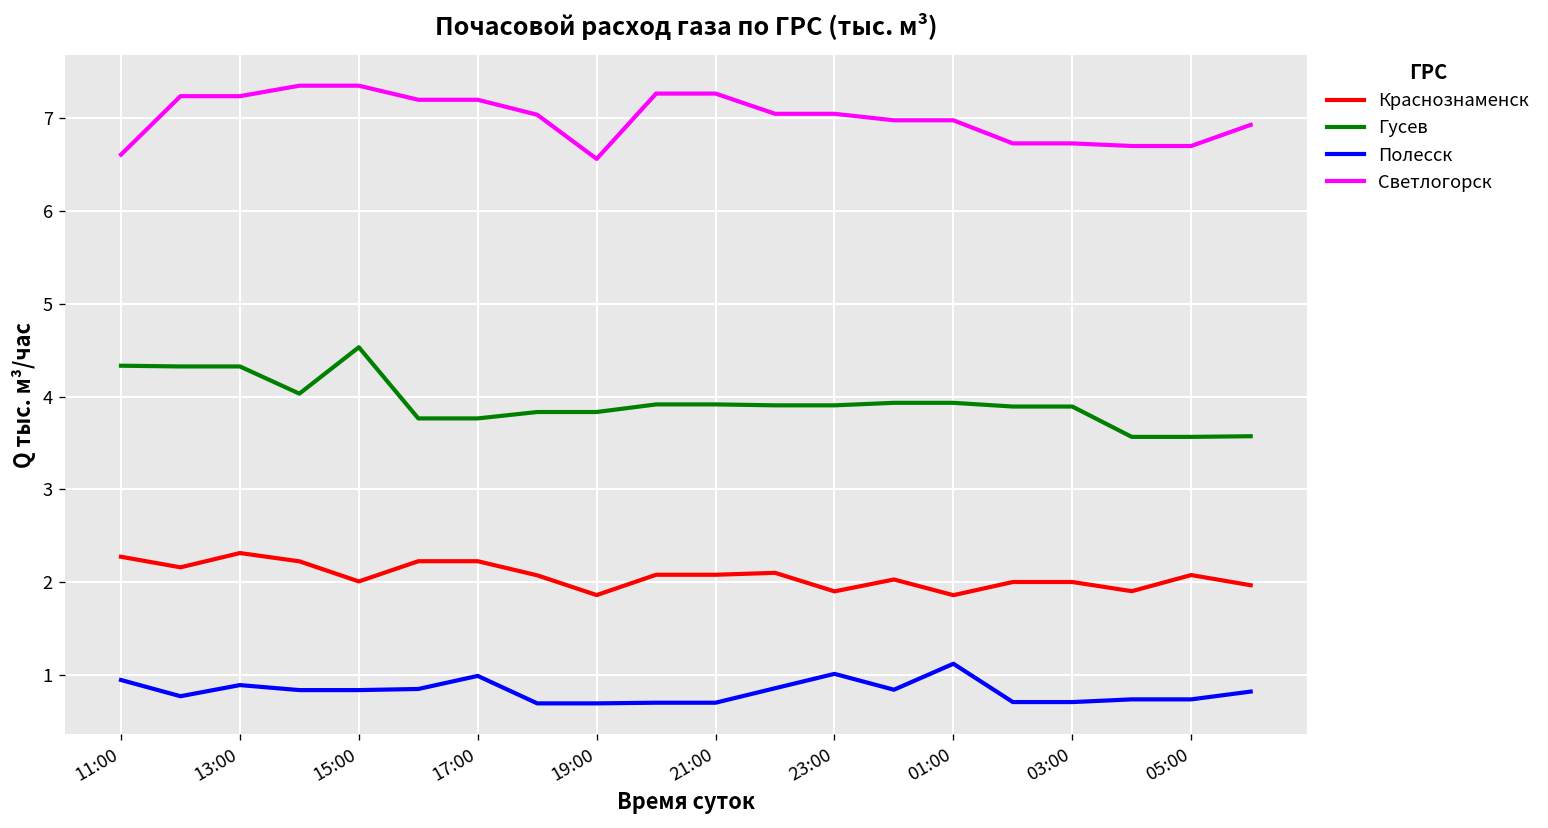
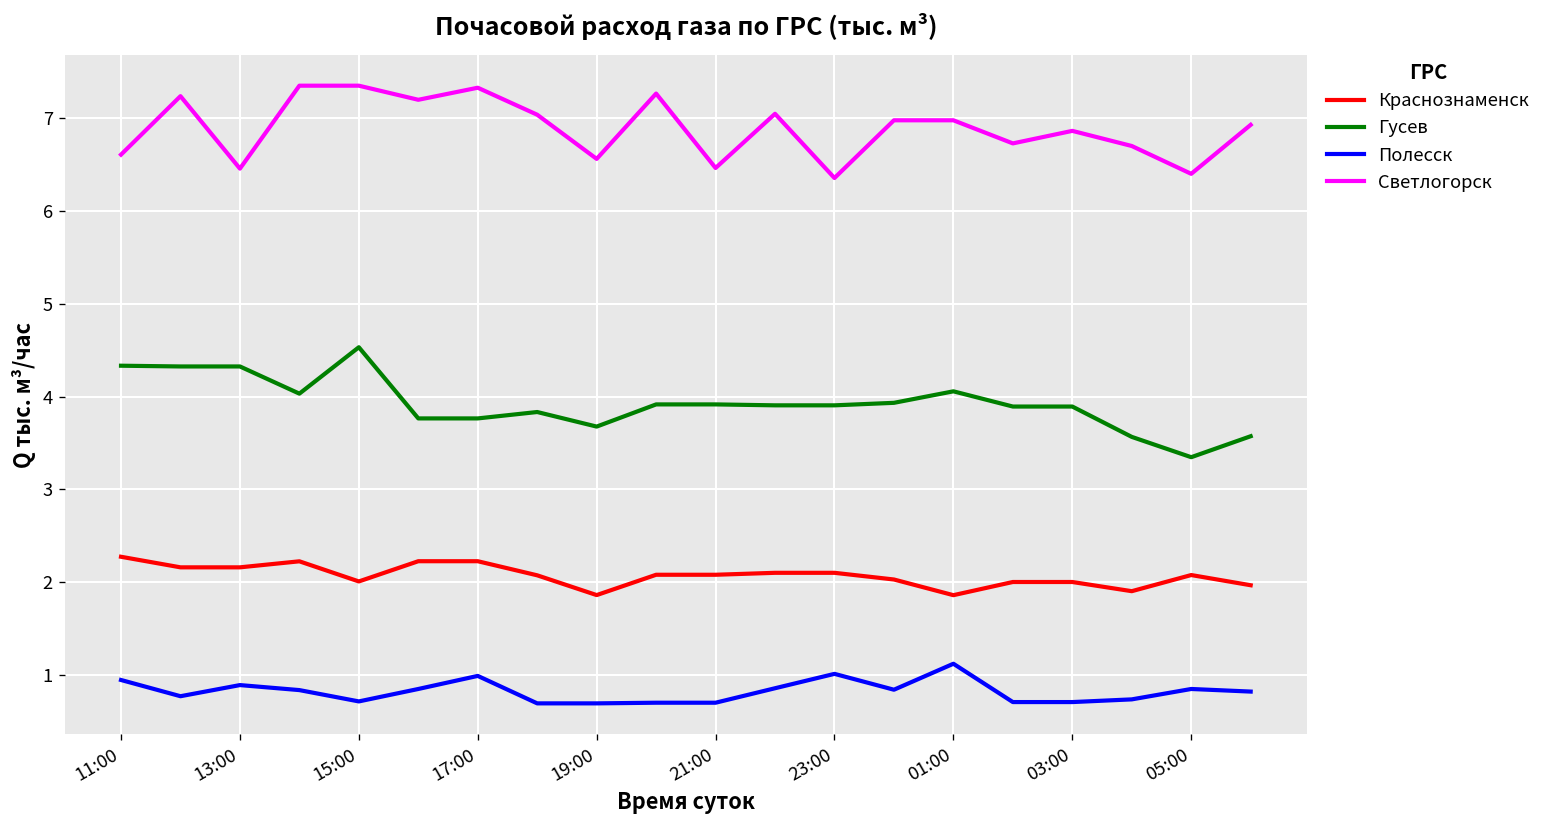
  {
    "Краснознаменск": {
      "11:00": 2.3,
-     "13:00": 2.3,
+     "13:00": 2.2,
      "15:00": 2.0,
      "17:00": 2.2,
      "19:00": 1.9,
      "21:00": 2.1,
-     "23:00": 1.9,
+     "23:00": 2.1,
      "01:00": 1.9,
      "03:00": 2.0,
      "05:00": 2.1
    },
    "Гусев": {
      "11:00": 4.3,
      "13:00": 4.3,
      "15:00": 4.5,
      "17:00": 3.8,
-     "19:00": 3.8,
+     "19:00": 3.7,
      "21:00": 3.9,
      "23:00": 3.9,
-     "01:00": 3.9,
+     "01:00": 4.1,
      "03:00": 3.9,
-     "05:00": 3.6
+     "05:00": 3.3
    },
    "Полесск": {
      "11:00": 0.9,
      "13:00": 0.9,
-     "15:00": 0.8,
+     "15:00": 0.7,
      "17:00": 1.0,
      "19:00": 0.7,
      "21:00": 0.7,
      "23:00": 1.0,
      "01:00": 1.1,
      "03:00": 0.7,
-     "05:00": 0.7
+     "05:00": 0.8
    },
    "Светлогорск": {
      "11:00": 6.6,
-     "13:00": 7.2,
+     "13:00": 6.5,
      "15:00": 7.4,
-     "17:00": 7.2,
+     "17:00": 7.3,
      "19:00": 6.6,
-     "21:00": 7.3,
-     "23:00": 7.0,
+     "21:00": 6.5,
+     "23:00": 6.4,
      "01:00": 7.0,
-     "03:00": 6.7,
-     "05:00": 6.7
+     "03:00": 6.9,
+     "05:00": 6.4
    }
  }
